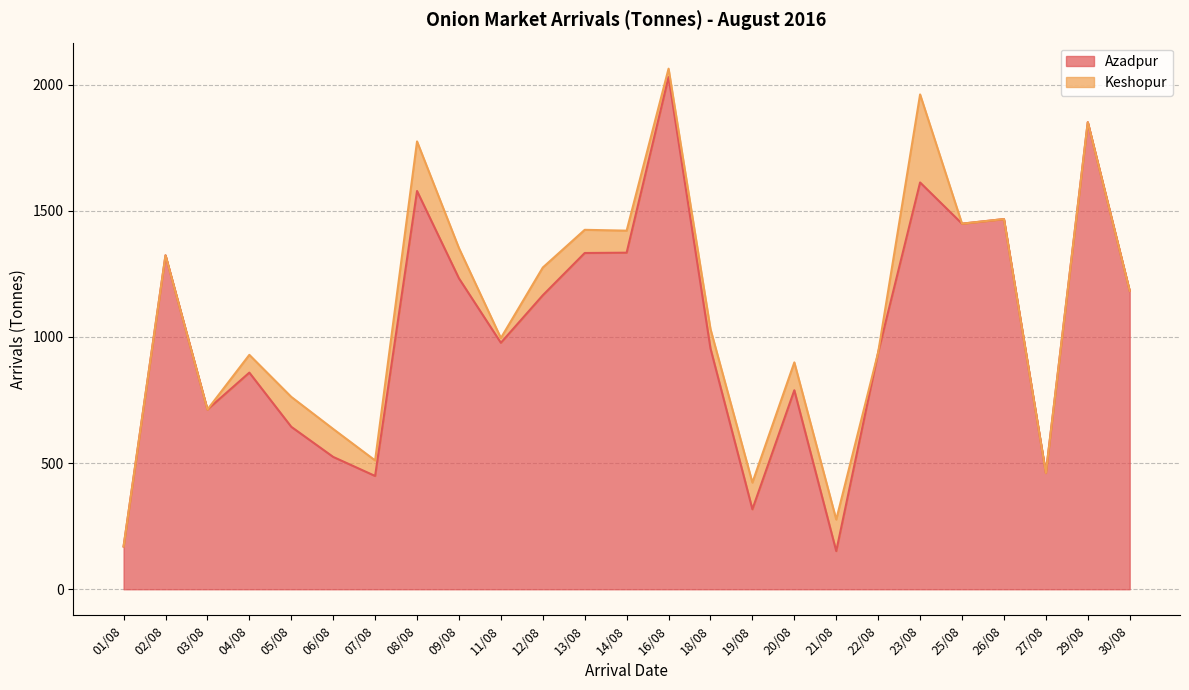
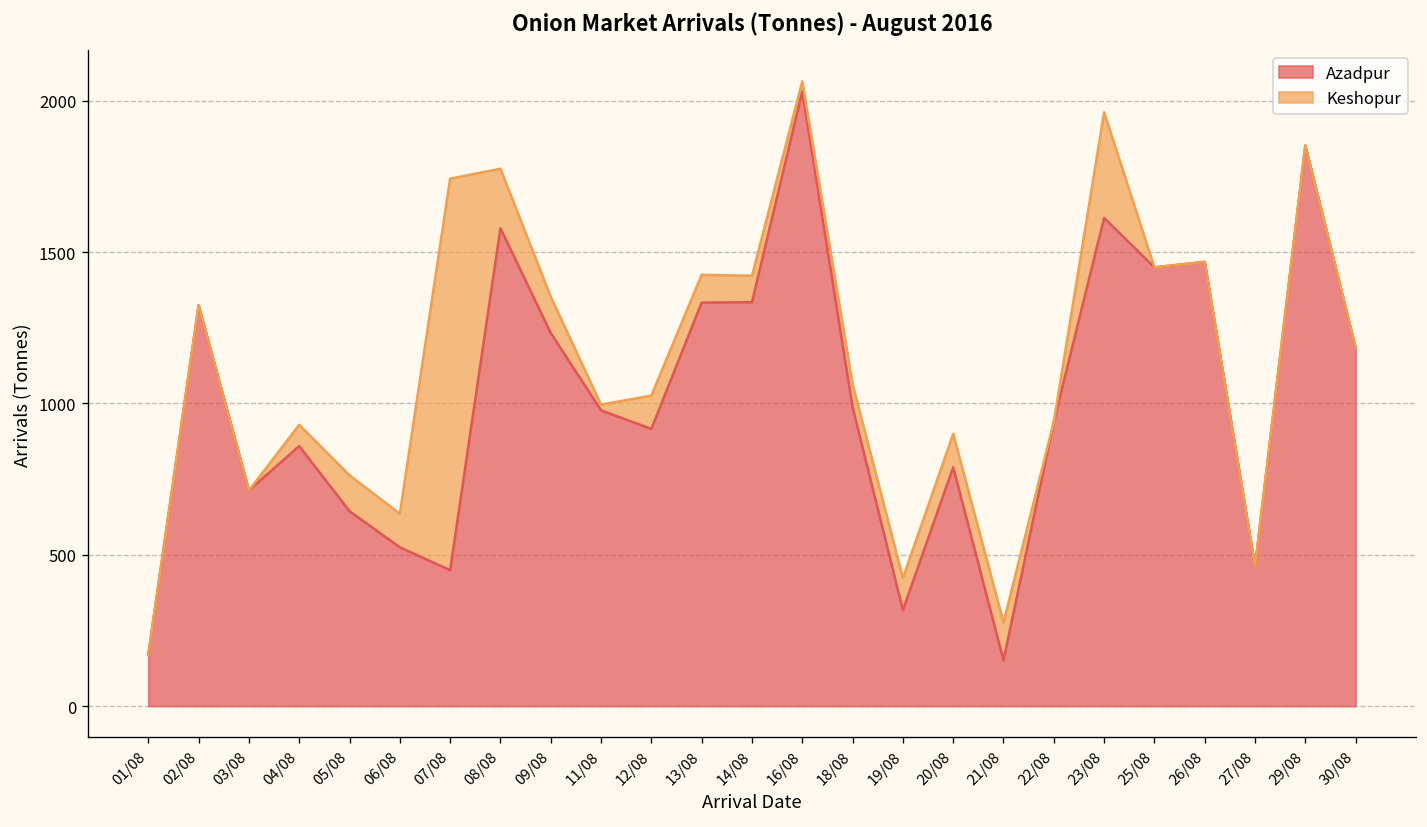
  {
    "Azadpur": {
      "04/08": 860,
      "05/08": 640,
      "06/08": 520,
      "07/08": 450,
      "08/08": 1580,
      "09/08": 1230,
      "11/08": 980,
-     "12/08": 1170,
+     "12/08": 920,
      "13/08": 1330,
      "14/08": 1330,
      "16/08": 2030,
-     "18/08": 950,
+     "18/08": 990,
      "19/08": 320,
      "20/08": 790,
      "21/08": 150,
      "23/08": 1610
    },
    "Keshopur": {
      "04/08": 70,
      "05/08": 120,
      "06/08": 110,
-     "07/08": 60,
+     "07/08": 1290,
      "08/08": 200,
      "09/08": 120,
      "11/08": 20,
      "12/08": 110,
      "13/08": 90,
      "14/08": 90,
      "16/08": 30,
      "18/08": 80,
      "19/08": 110,
      "20/08": 110,
      "21/08": 130,
      "23/08": 350
    }
  }
